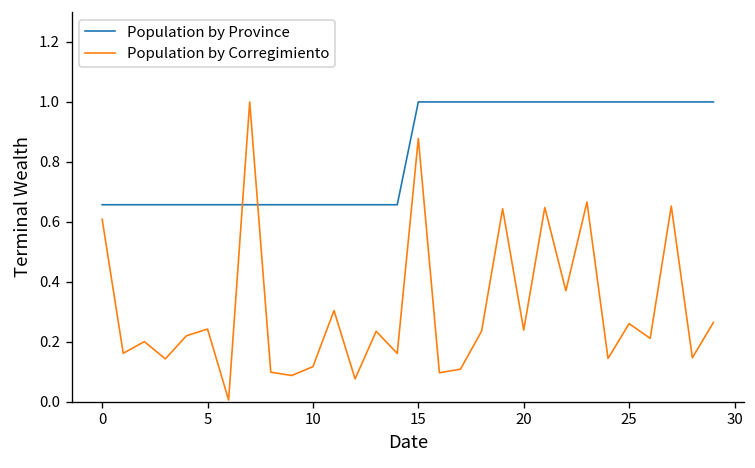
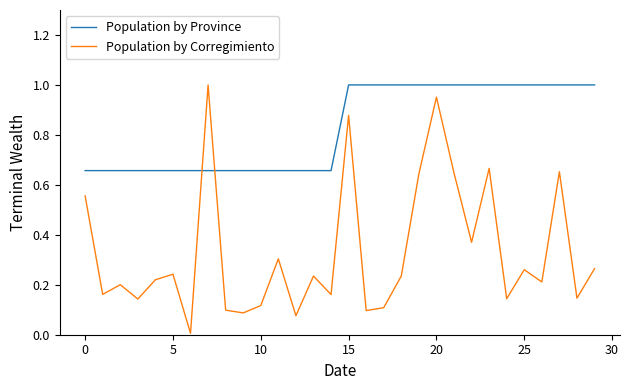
  {
    "Population by Province": {
      "0": 0.66,
      "5": 0.66,
      "10": 0.66,
      "15": 1.00,
      "20": 1.00,
      "25": 1.00
    },
    "Population by Corregimiento": {
-     "0": 0.61,
+     "0": 0.56,
      "5": 0.24,
      "10": 0.12,
      "15": 0.88,
-     "20": 0.24,
+     "20": 0.95,
      "25": 0.26
    }
  }
